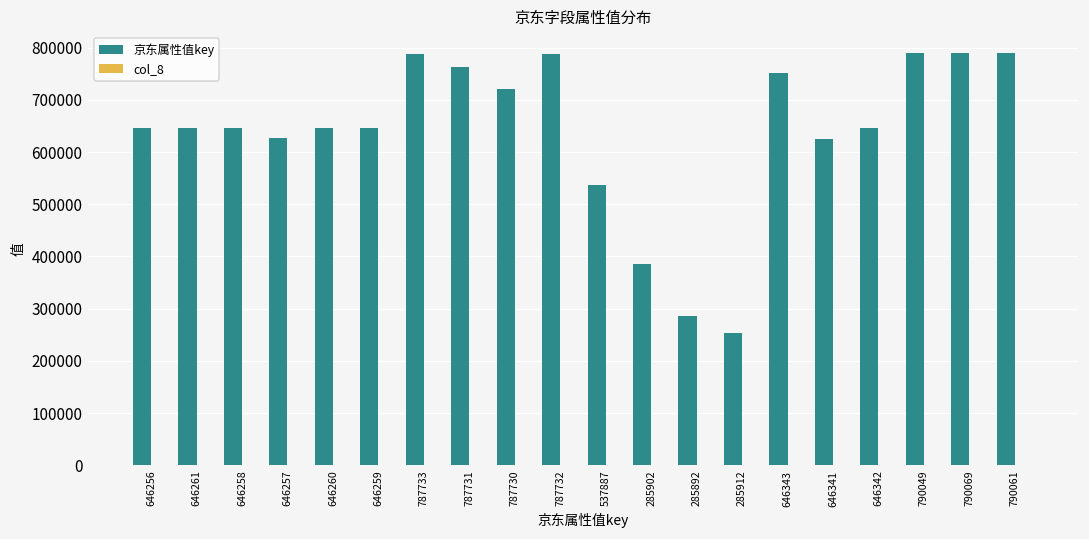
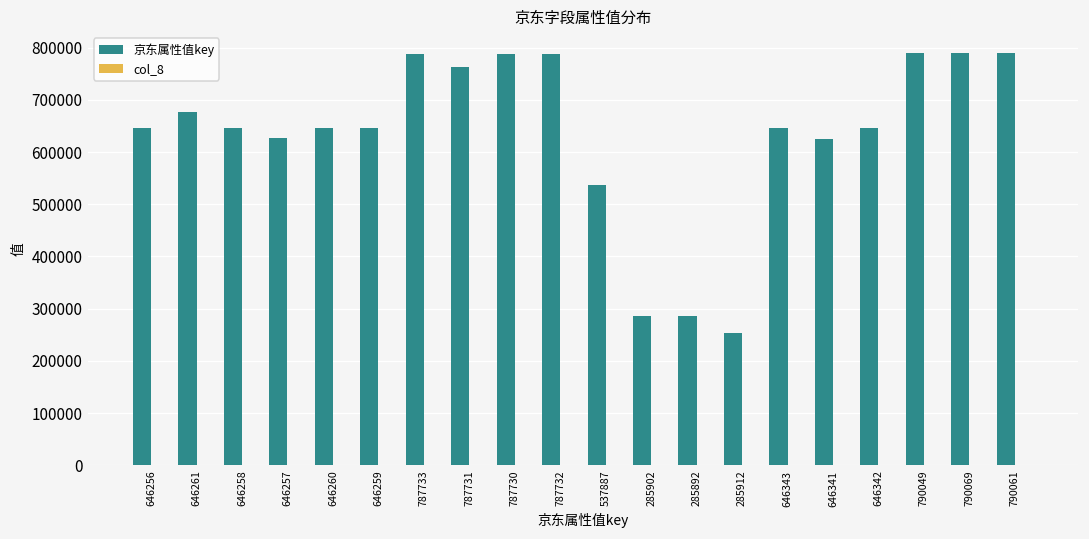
  {
    "京东属性值key": {
      "646256": 650000,
-     "646261": 650000,
+     "646261": 680000,
      "646258": 650000,
      "646257": 630000,
      "646260": 650000,
      "646259": 650000,
      "787733": 790000,
      "787731": 760000,
-     "787730": 720000,
+     "787730": 790000,
      "787732": 790000,
      "537887": 540000,
-     "285902": 390000,
+     "285902": 290000,
      "285892": 290000,
      "285912": 250000,
-     "646343": 750000,
+     "646343": 650000,
      "646341": 630000,
      "646342": 650000,
      "790049": 790000,
      "790069": 790000,
      "790061": 790000
    },
    "col_8": {
      "646256": 0,
      "646261": 0,
      "646258": 0,
      "646257": 0,
      "646260": 0,
      "646259": 0,
      "787733": 0,
      "787731": 0,
      "787730": 0,
      "787732": 0,
      "537887": 0,
      "285902": 0,
      "285892": 0,
      "285912": 0,
      "646343": 0,
      "646341": 0,
      "646342": 0
    }
  }
